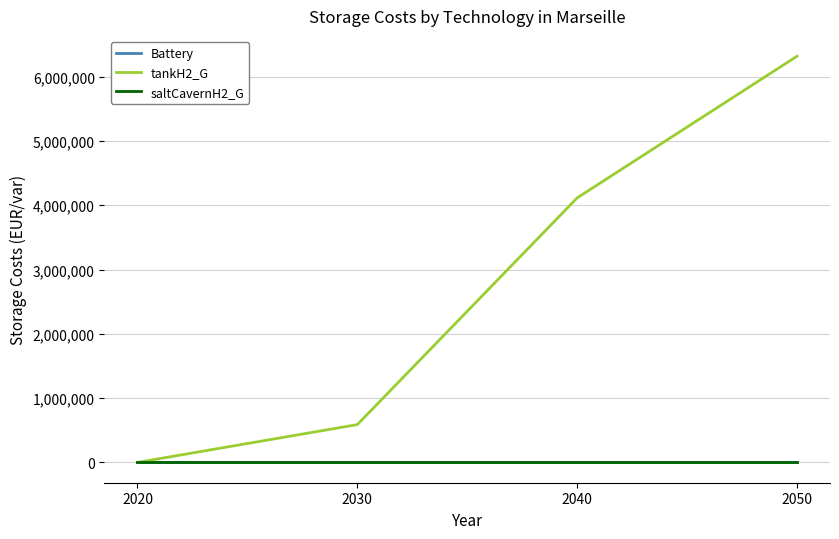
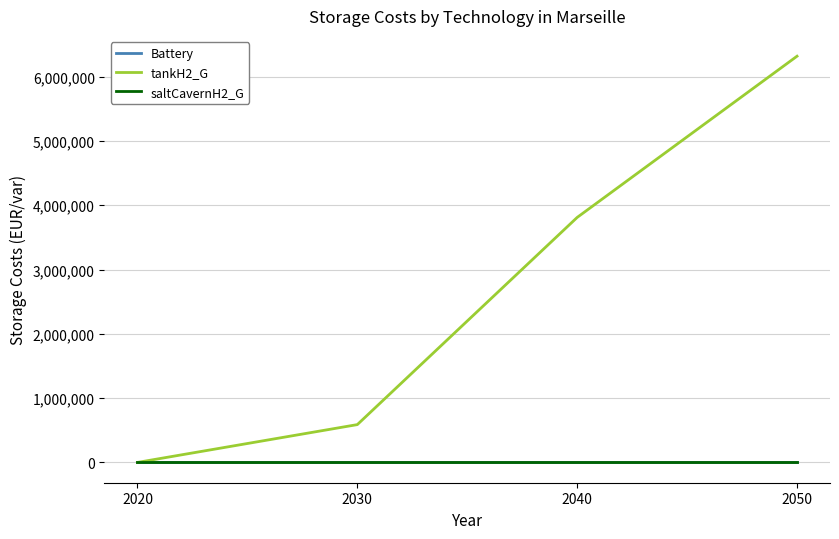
  {
    "saltCavernH2_G": {
      "2030": "0",
      "2040": "0",
      "2050": "0"
    },
    "tankH2_G": {
      "2030": "600,000",
-     "2040": "4,100,000",
+     "2040": "3,800,000",
      "2050": "6,300,000"
    }
  }
